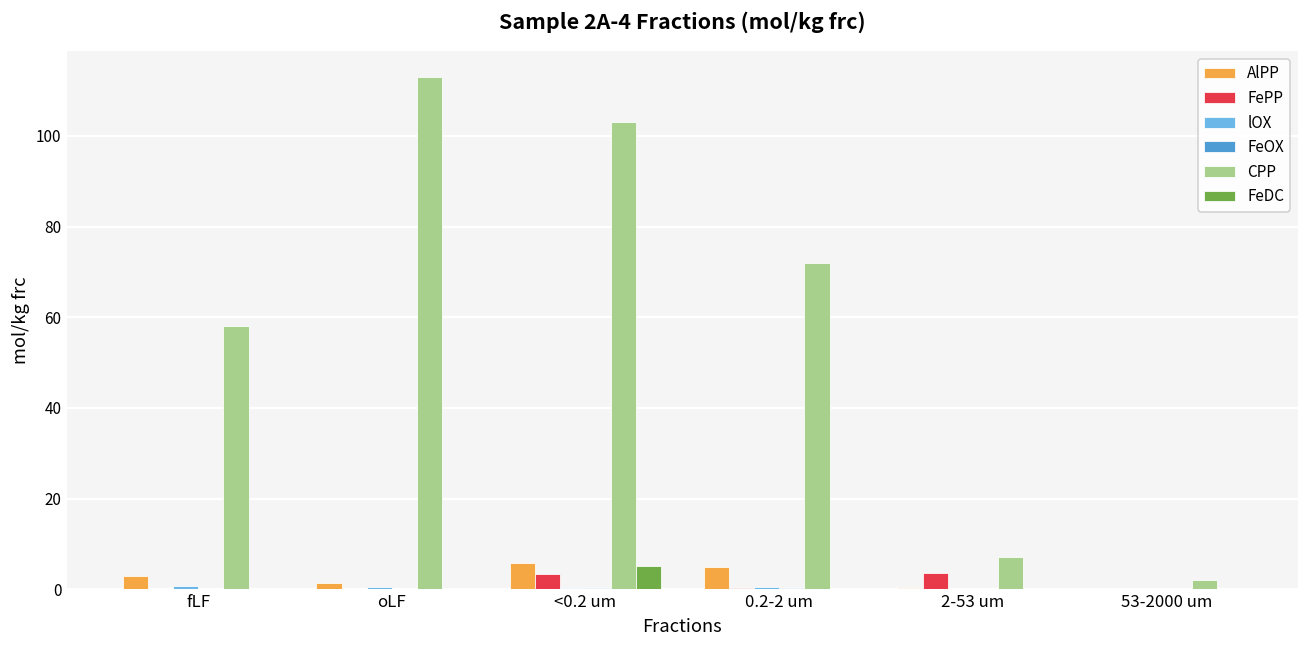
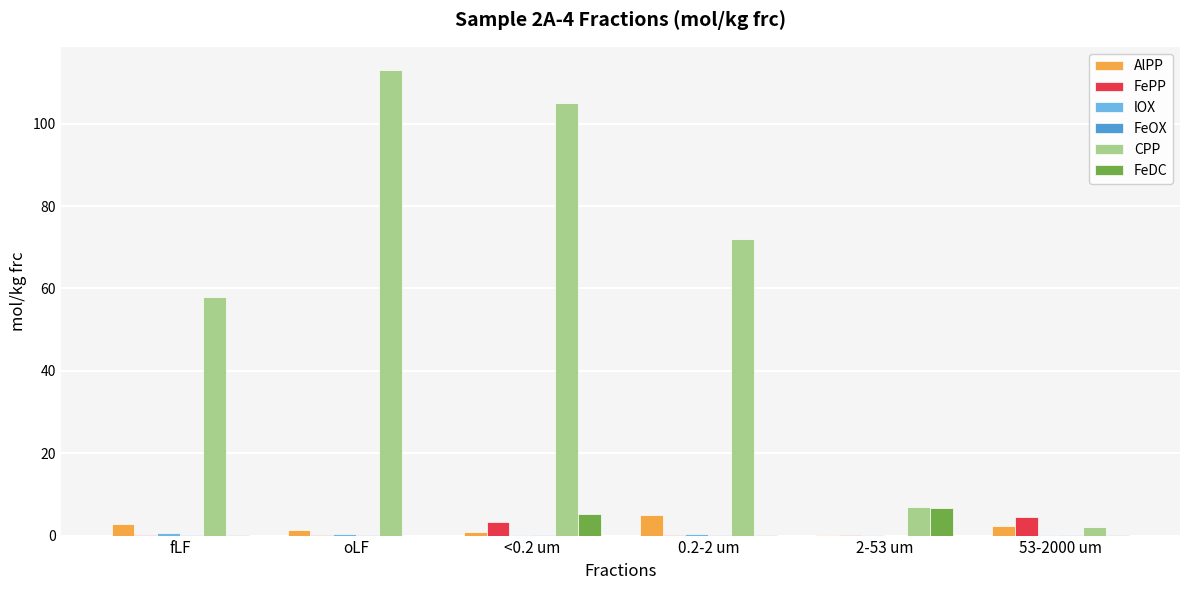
  {
    "AlPP": {
      "fLF": 3,
      "oLF": 1,
-     "<0.2 um": 6,
+     "<0.2 um": 1,
      "0.2-2 um": 5,
-     "53-2000 um": 0
+     "53-2000 um": 2
    },
    "FePP": {
      "<0.2 um": 3,
-     "2-53 um": 4,
-     "53-2000 um": 0
+     "2-53 um": 0,
+     "53-2000 um": 4
    },
    "CPP": {
      "fLF": 58,
      "oLF": 113,
-     "<0.2 um": 103,
+     "<0.2 um": 105,
      "0.2-2 um": 72,
      "2-53 um": 7,
      "53-2000 um": 2
    },
    "FeDC": {
      "<0.2 um": 5,
-     "2-53 um": 0
+     "2-53 um": 7
    }
  }
